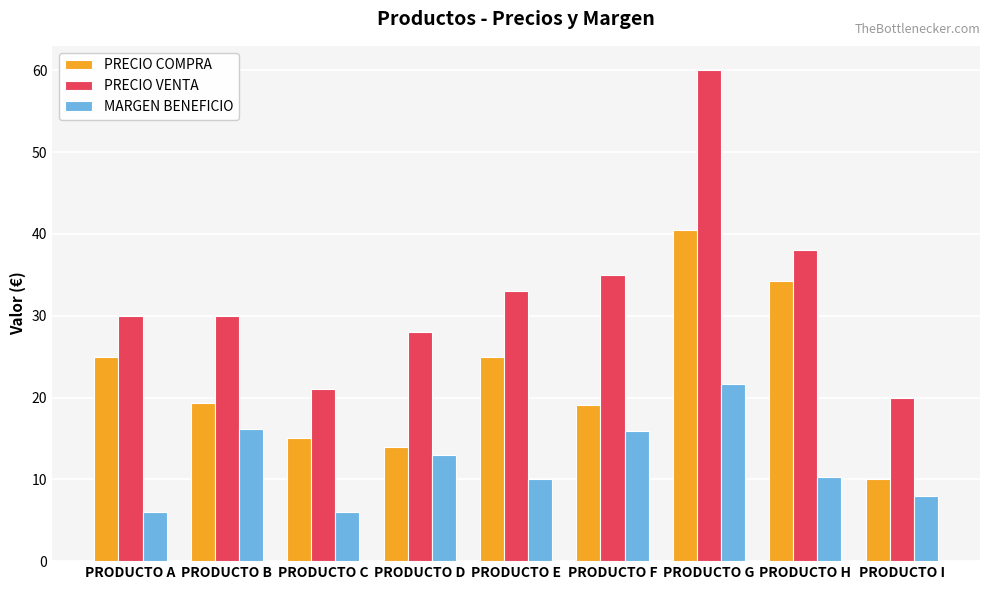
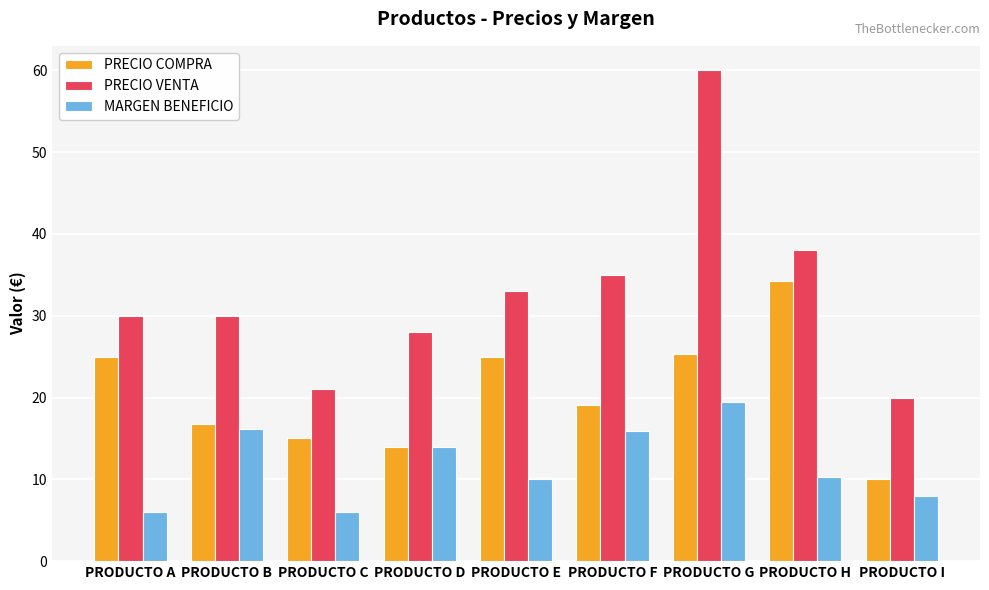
  {
    "PRECIO COMPRA": {
      "PRODUCTO A": 25,
-     "PRODUCTO B": 19,
+     "PRODUCTO B": 17,
      "PRODUCTO C": 15,
      "PRODUCTO D": 14,
      "PRODUCTO E": 25,
      "PRODUCTO F": 19,
-     "PRODUCTO G": 41,
+     "PRODUCTO G": 25,
      "PRODUCTO H": 34,
      "PRODUCTO I": 10
    },
    "PRECIO VENTA": {
      "PRODUCTO A": 30,
      "PRODUCTO B": 30,
      "PRODUCTO C": 21,
      "PRODUCTO D": 28,
      "PRODUCTO E": 33,
      "PRODUCTO F": 35,
      "PRODUCTO G": 60,
      "PRODUCTO H": 38,
      "PRODUCTO I": 20
    },
    "MARGEN BENEFICIO": {
      "PRODUCTO A": 6,
      "PRODUCTO B": 16,
      "PRODUCTO C": 6,
-     "PRODUCTO D": 13,
+     "PRODUCTO D": 14,
      "PRODUCTO E": 10,
      "PRODUCTO F": 16,
-     "PRODUCTO G": 22,
+     "PRODUCTO G": 20,
      "PRODUCTO H": 10,
      "PRODUCTO I": 8
    }
  }
